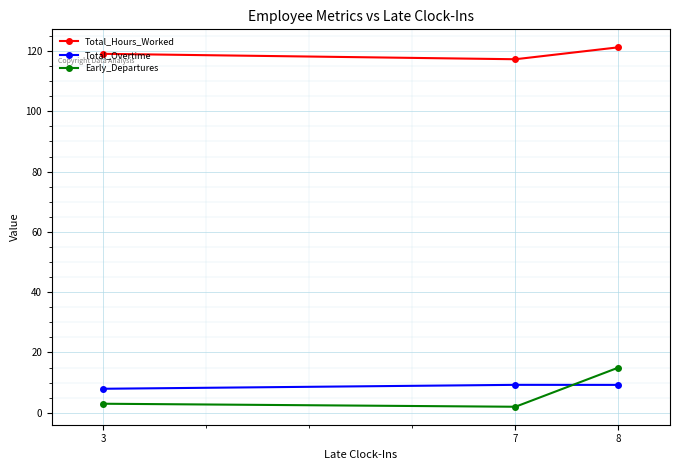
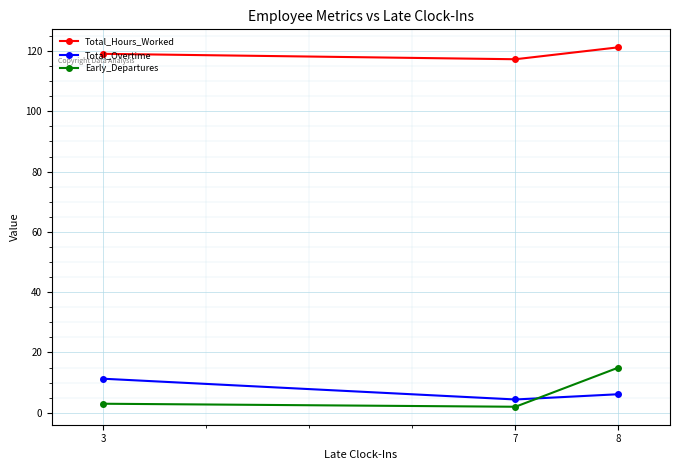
  {
    "Total_Hours_Worked": {
      "3": 119,
      "7": 117,
      "8": 121
    },
    "Total_Overtime": {
-     "3": 8,
-     "7": 9,
-     "8": 9
+     "3": 11,
+     "7": 4,
+     "8": 6
    },
    "Early_Departures": {
      "3": 3,
      "7": 2,
      "8": 15
    }
  }
